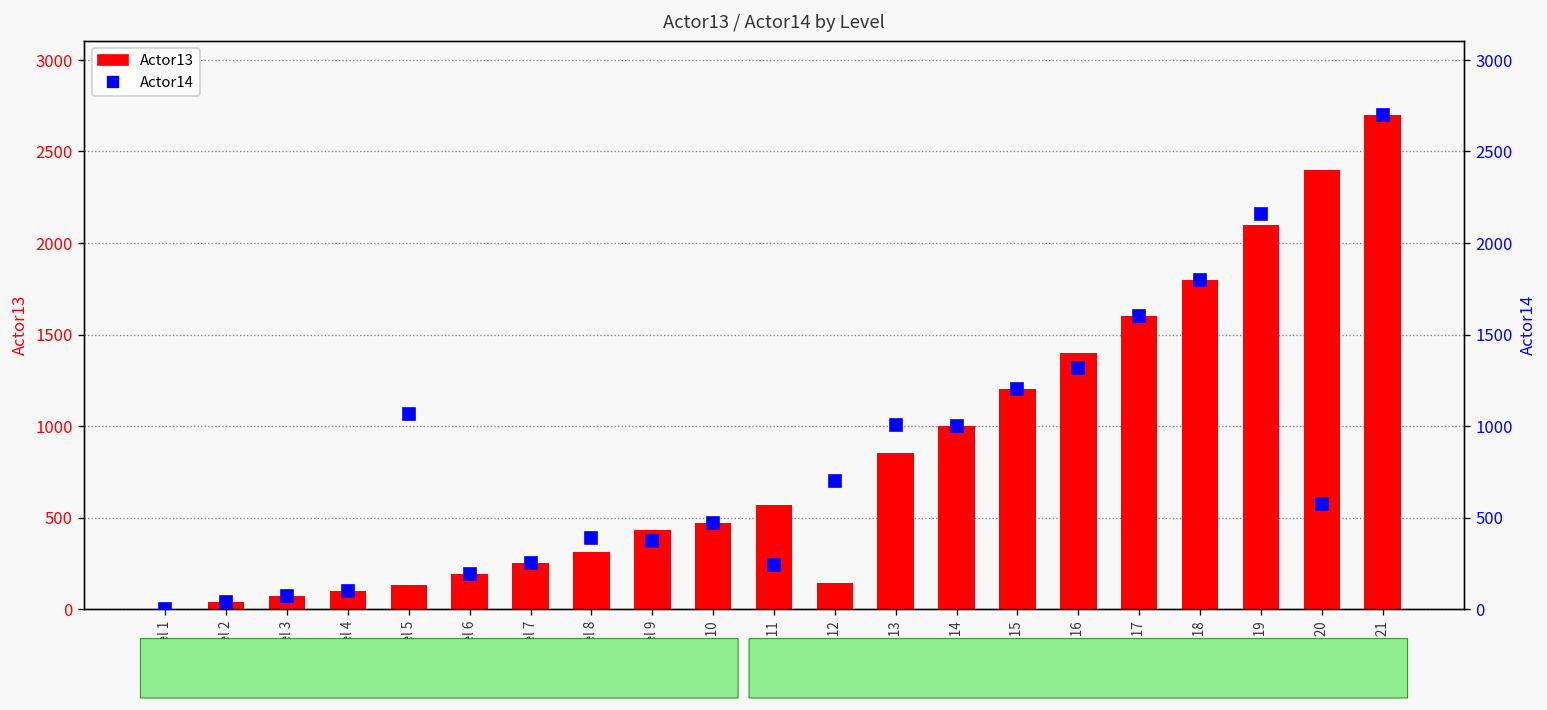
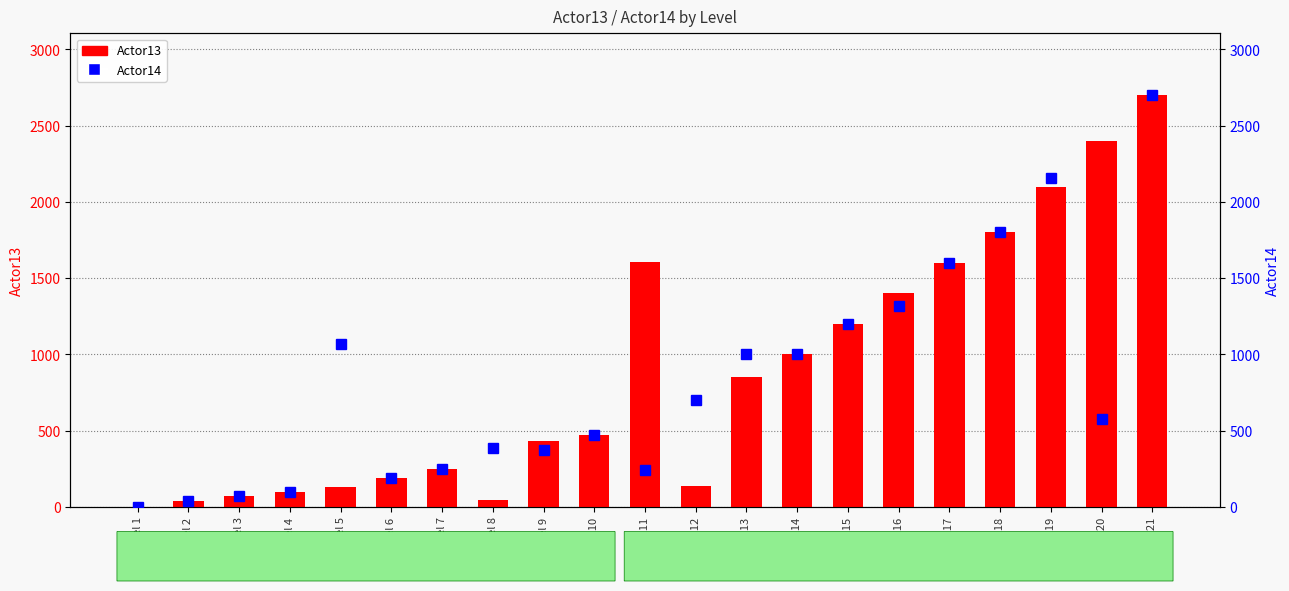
  {
    "Actor13": {
      "Level 1": 0,
      "Level 2": 40,
      "Level 3": 70,
      "Level 4": 100,
      "Level 5": 130,
      "Level 6": 190,
      "Level 7": 250,
-     "Level 8": 310,
+     "Level 8": 40,
      "Level 9": 430,
      "Level 10": 470,
-     "Level 11": 570,
+     "Level 11": 1610,
      "Level 12": 140,
      "Level 13": 850,
      "Level 14": 1000,
      "Level 15": 1200,
      "Level 16": 1400,
      "Level 17": 1600,
      "Level 18": 1800,
      "Level 19": 2100,
      "Level 20": 2400,
      "Level 21": 2700
    }
  }
